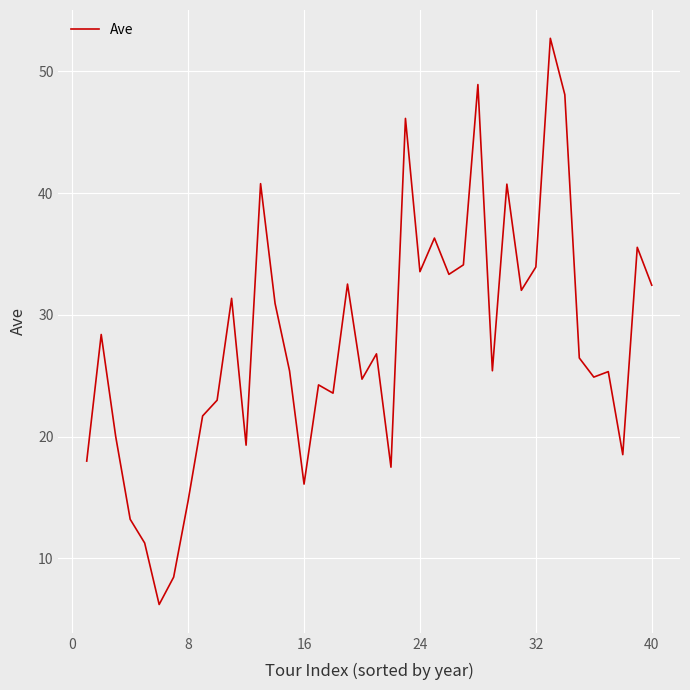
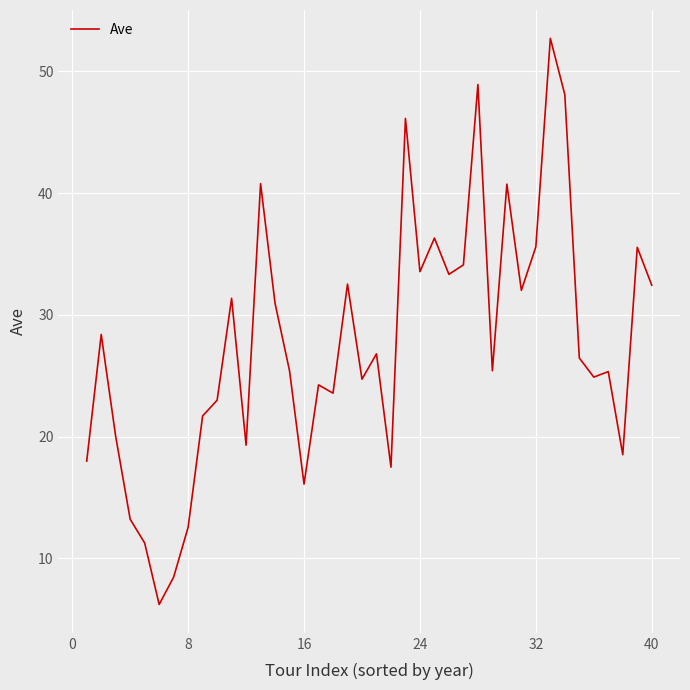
  {
-   "8": 14.7,
+   "8": 12.6,
    "16": 16.1,
    "24": 33.5,
-   "32": 33.9,
+   "32": 35.6,
    "40": 32.4
  }
